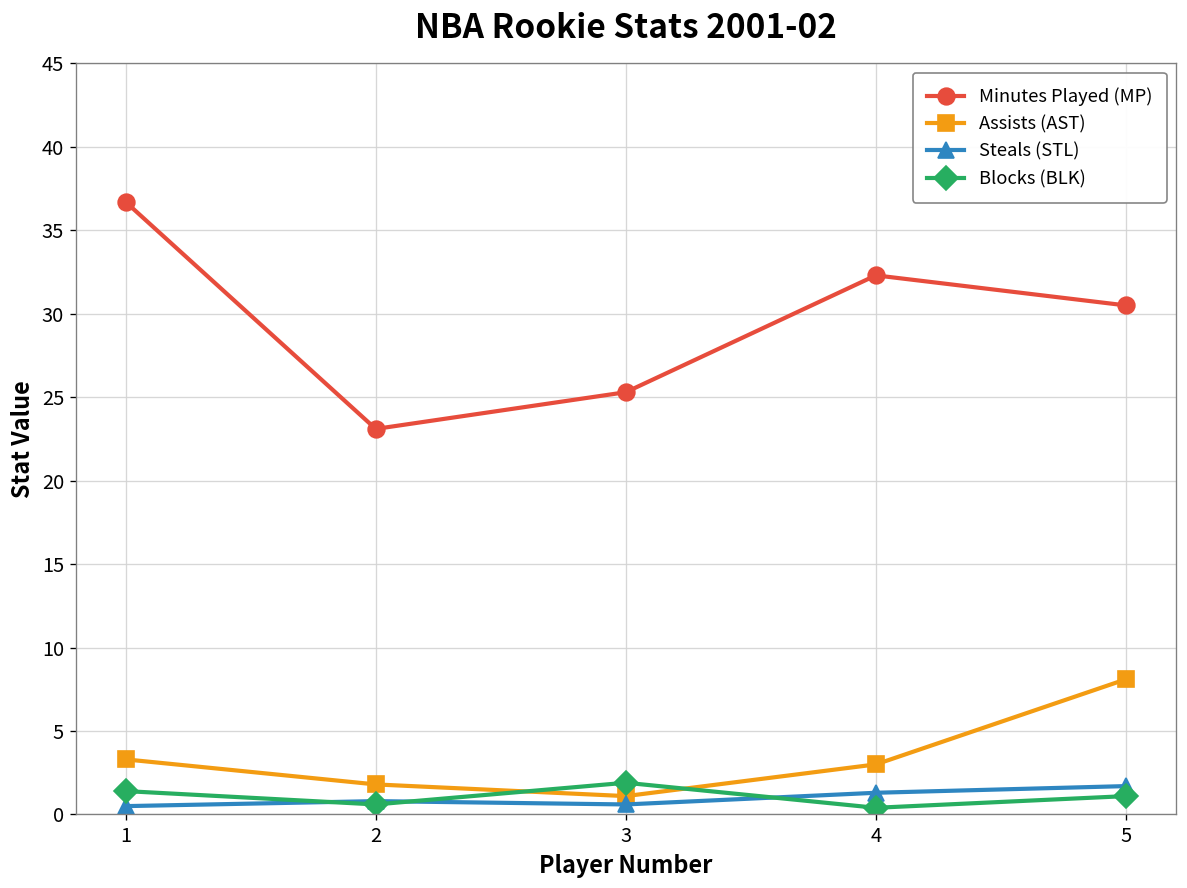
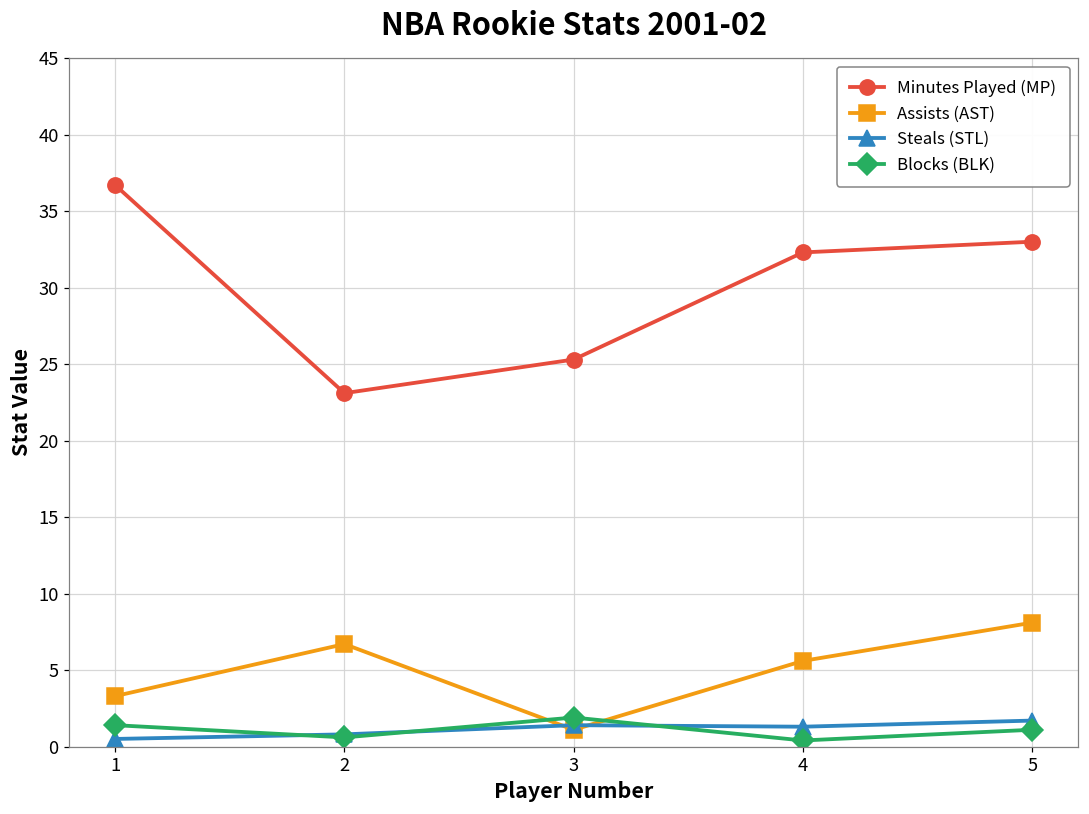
  {
    "Minutes Played (MP)": {
      "1": 36.7,
      "2": 23.1,
      "3": 25.3,
      "4": 32.3,
-     "5": 30.5
+     "5": 33.0
    },
    "Assists (AST)": {
      "1": 3.3,
-     "2": 1.8,
+     "2": 6.7,
      "3": 1.1,
-     "4": 3.0,
+     "4": 5.6,
      "5": 8.1
    },
    "Steals (STL)": {
      "1": 0.5,
      "2": 0.8,
-     "3": 0.6,
+     "3": 1.4,
      "4": 1.3,
      "5": 1.7
    },
    "Blocks (BLK)": {
      "1": 1.4,
      "2": 0.6,
      "3": 1.9,
      "4": 0.4,
      "5": 1.1
    }
  }
